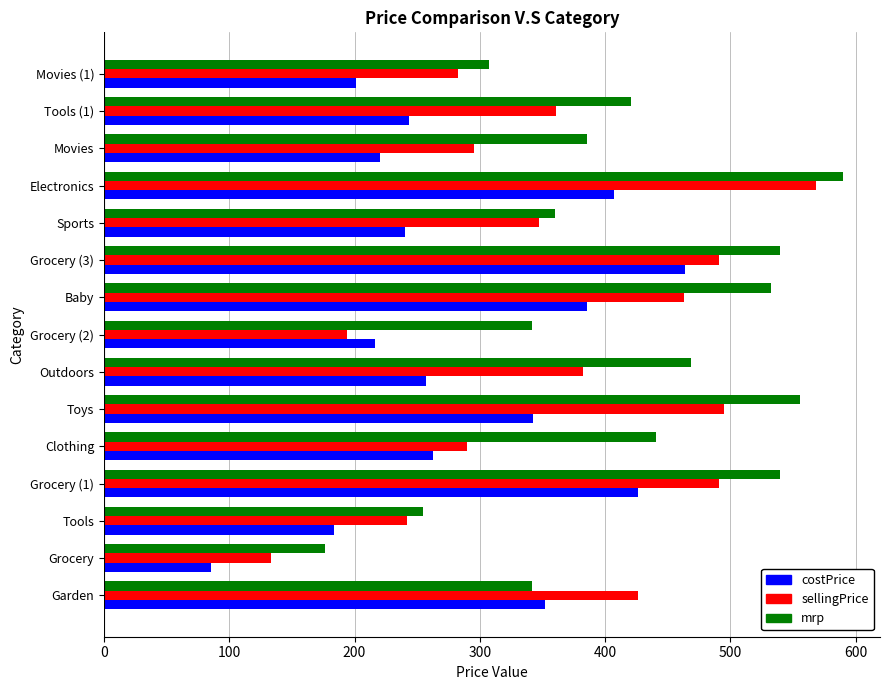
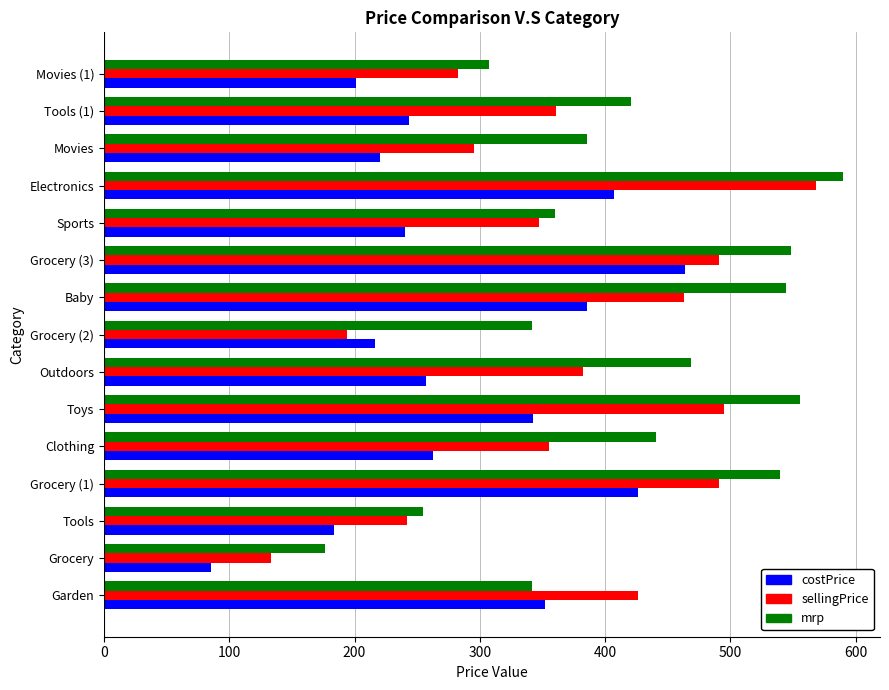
  {
    "costPrice": {
      "Movies (1)": 201,
      "Tools (1)": 243,
      "Movies": 221,
      "Electronics": 407,
      "Sports": 241,
      "Grocery (3)": 464,
      "Baby": 386,
      "Grocery (2)": 217,
      "Outdoors": 257,
      "Toys": 342,
      "Clothing": 263,
      "Grocery (1)": 426,
      "Tools": 183,
      "Grocery": 86,
      "Garden": 352
    },
    "sellingPrice": {
      "Movies (1)": 283,
      "Tools (1)": 361,
      "Movies": 296,
      "Electronics": 568,
      "Sports": 347,
      "Grocery (3)": 490,
      "Baby": 463,
      "Grocery (2)": 194,
      "Outdoors": 382,
      "Toys": 495,
-     "Clothing": 290,
+     "Clothing": 355,
      "Grocery (1)": 491,
      "Tools": 242,
      "Grocery": 133,
      "Garden": 427
    },
    "mrp": {
      "Movies (1)": 307,
      "Tools (1)": 421,
      "Movies": 386,
      "Electronics": 590,
      "Sports": 360,
-     "Grocery (3)": 540,
-     "Baby": 533,
+     "Grocery (3)": 548,
+     "Baby": 544,
      "Grocery (2)": 342,
      "Outdoors": 468,
      "Toys": 555,
      "Clothing": 441,
      "Grocery (1)": 540,
      "Tools": 255,
      "Grocery": 177,
      "Garden": 341
    }
  }
